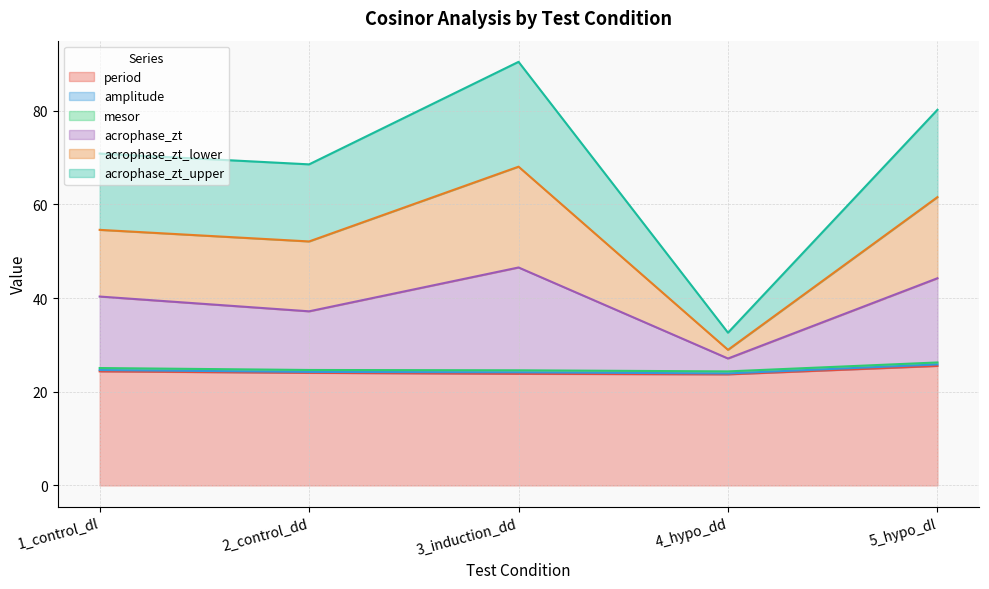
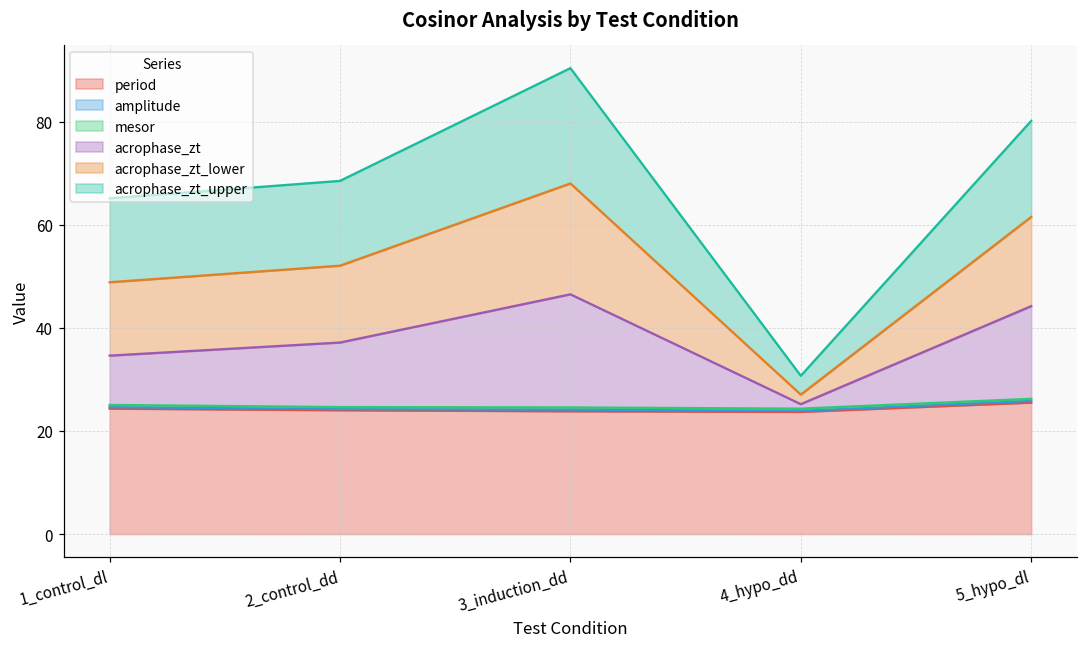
  {
    "acrophase_zt": {
-     "1_control_dl": 15,
+     "1_control_dl": 10,
      "2_control_dd": 13,
      "3_induction_dd": 22,
-     "4_hypo_dd": 3,
+     "4_hypo_dd": 1,
      "5_hypo_dl": 18
    }
  }
